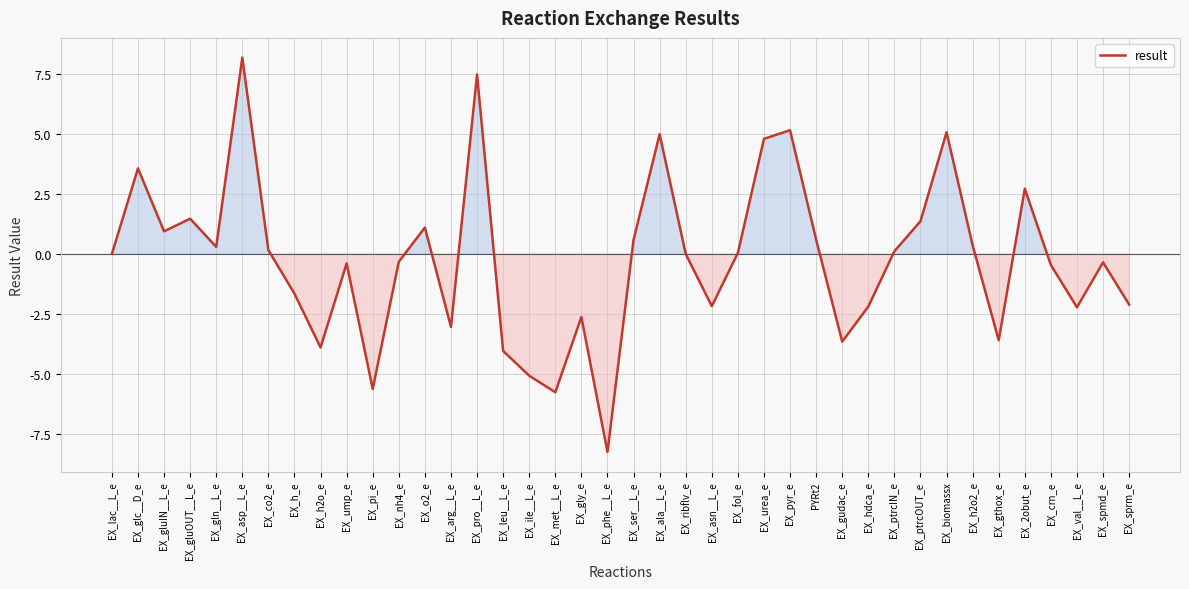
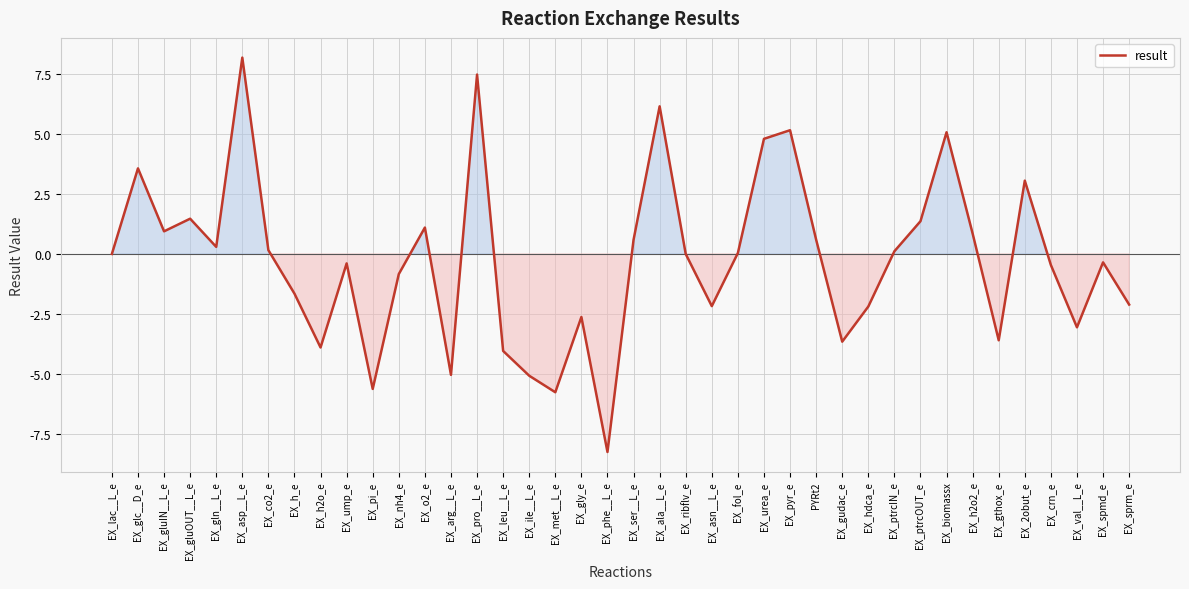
  {
    "EX_lac__L_e": 0.0,
    "EX_glc__D_e": 3.6,
    "EX_gluIN__L_e": 0.9,
    "EX_gluOUT__L_e": 1.5,
    "EX_gln__L_e": 0.3,
    "EX_asp__L_e": 8.2,
    "EX_co2_e": 0.2,
    "EX_h_e": -1.7,
    "EX_h2o_e": -3.9,
    "EX_ump_e": -0.4,
    "EX_pi_e": -5.6,
-   "EX_nh4_e": -0.3,
+   "EX_nh4_e": -0.8,
    "EX_o2_e": 1.1,
-   "EX_arg__L_e": -3.0,
+   "EX_arg__L_e": -5.0,
    "EX_pro__L_e": 7.5,
    "EX_leu__L_e": -4.0,
    "EX_ile__L_e": -5.1,
    "EX_met__L_e": -5.8,
    "EX_gly_e": -2.6,
    "EX_phe__L_e": -8.3,
    "EX_ser__L_e": 0.6,
-   "EX_ala__L_e": 5.0,
+   "EX_ala__L_e": 6.2,
    "EX_ribflv_e": 0.0,
    "EX_asn__L_e": -2.2,
    "EX_fol_e": 0.0,
    "EX_urea_e": 4.8,
    "EX_pyr_e": 5.2,
    "PYRt2": 0.6,
    "EX_gudac_e": -3.7,
    "EX_hdca_e": -2.2,
    "EX_ptrcIN_e": 0.1,
    "EX_ptrcOUT_e": 1.4,
    "EX_biomassx": 5.1,
-   "EX_h2o2_e": 0.4,
+   "EX_h2o2_e": 0.9,
    "EX_gthox_e": -3.6,
-   "EX_2obut_e": 2.7,
+   "EX_2obut_e": 3.1,
    "EX_crn_e": -0.5,
-   "EX_val__L_e": -2.2,
+   "EX_val__L_e": -3.1,
    "EX_spmd_e": -0.3,
    "EX_sprm_e": -2.1
  }
